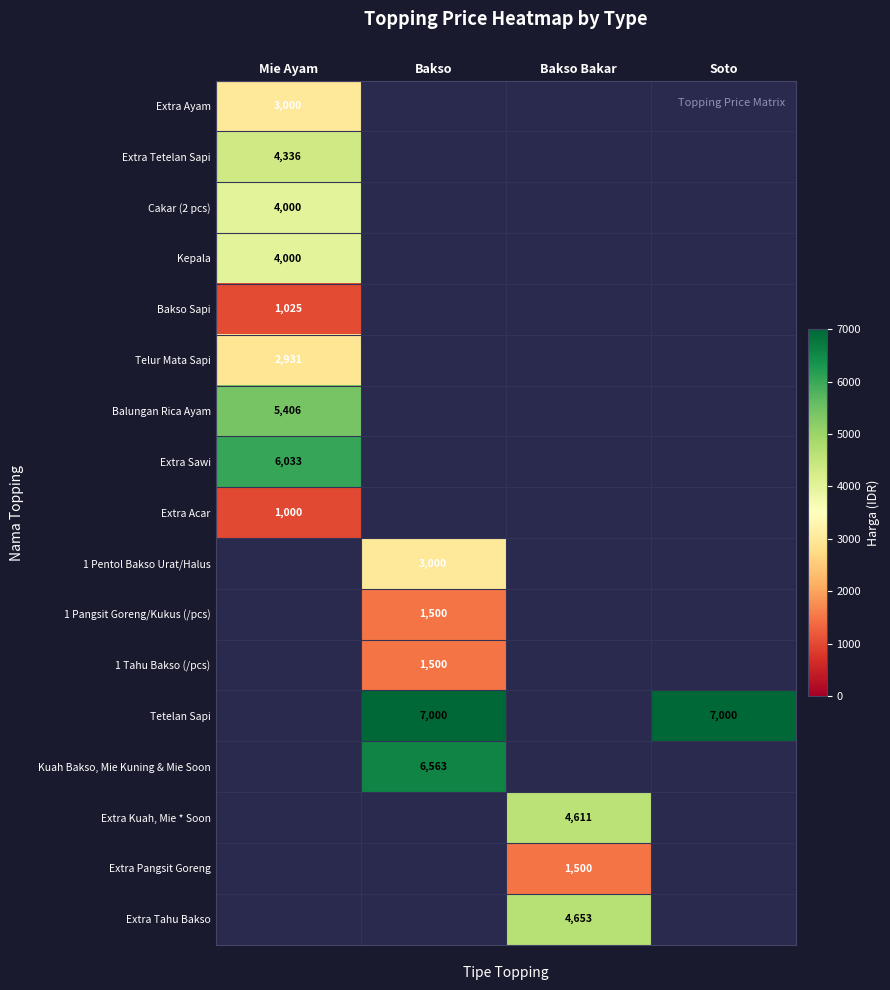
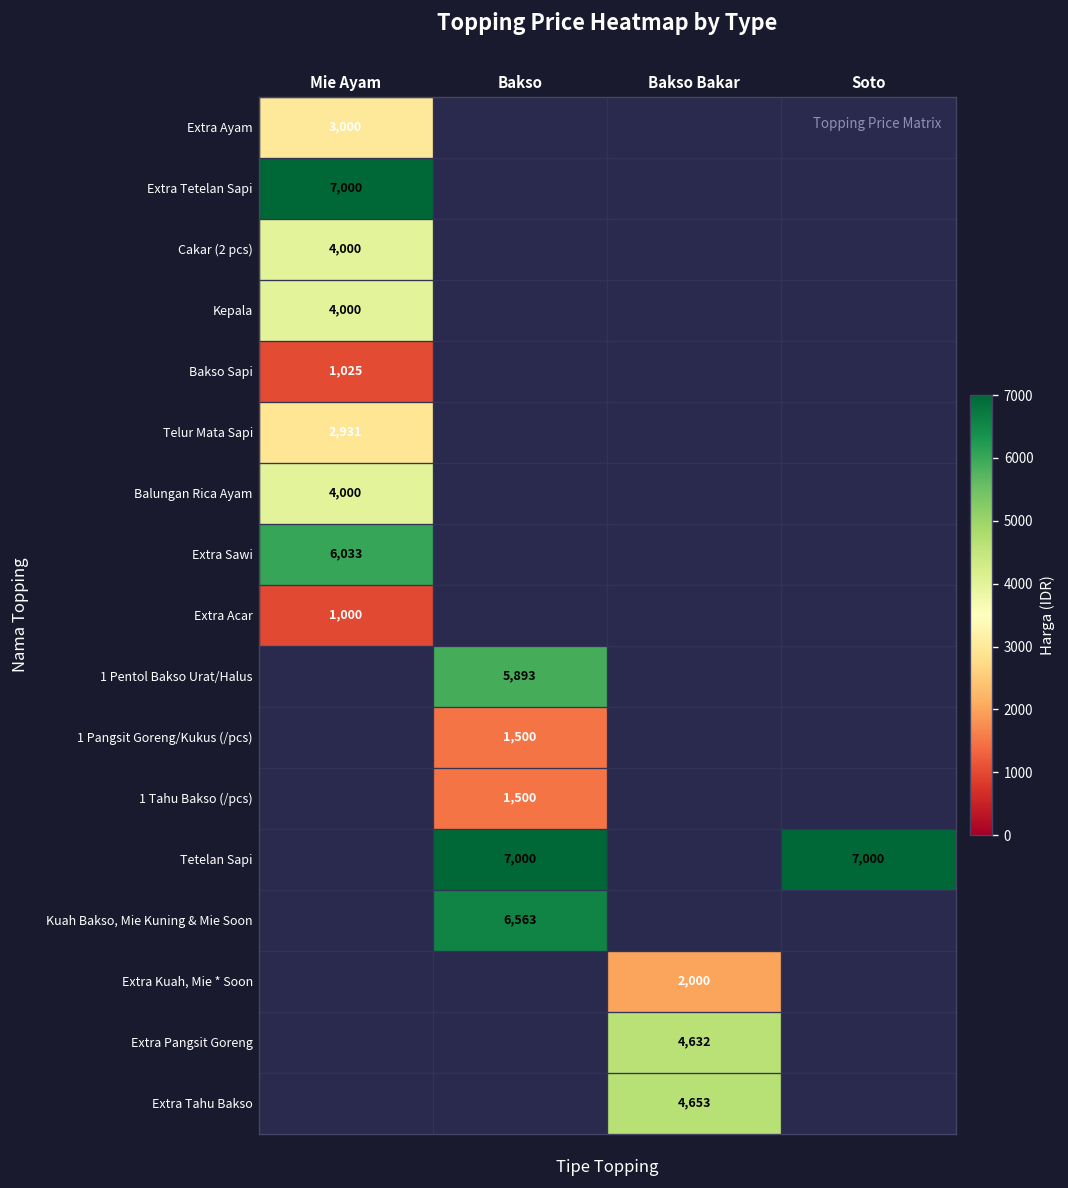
  {
    "Extra Ayam": {
      "Mie Ayam": "3,000"
    },
    "Extra Tetelan Sapi": {
-     "Mie Ayam": "4,336"
+     "Mie Ayam": "7,000"
    },
    "Cakar (2 pcs)": {
      "Mie Ayam": "4,000"
    },
    "Kepala": {
      "Mie Ayam": "4,000"
    },
    "Bakso Sapi": {
      "Mie Ayam": "1,025"
    },
    "Telur Mata Sapi": {
      "Mie Ayam": "2,931"
    },
    "Balungan Rica Ayam": {
-     "Mie Ayam": "5,406"
+     "Mie Ayam": "4,000"
    },
    "Extra Sawi": {
      "Mie Ayam": "6,033"
    },
    "Extra Acar": {
      "Mie Ayam": "1,000"
    },
    "1 Pentol Bakso Urat/Halus": {
-     "Bakso": "3,000"
+     "Bakso": "5,893"
    },
    "1 Pangsit Goreng/Kukus (/pcs)": {
      "Bakso": "1,500"
    },
    "1 Tahu Bakso (/pcs)": {
      "Bakso": "1,500"
    },
    "Tetelan Sapi": {
      "Bakso": "7,000",
      "Soto": "7,000"
    },
    "Kuah Bakso, Mie Kuning & Mie Soon": {
      "Bakso": "6,563"
    },
    "Extra Kuah, Mie * Soon": {
-     "Bakso Bakar": "4,611"
+     "Bakso Bakar": "2,000"
    },
    "Extra Pangsit Goreng": {
-     "Bakso Bakar": "1,500"
+     "Bakso Bakar": "4,632"
    },
    "Extra Tahu Bakso": {
      "Bakso Bakar": "4,653"
    }
  }
